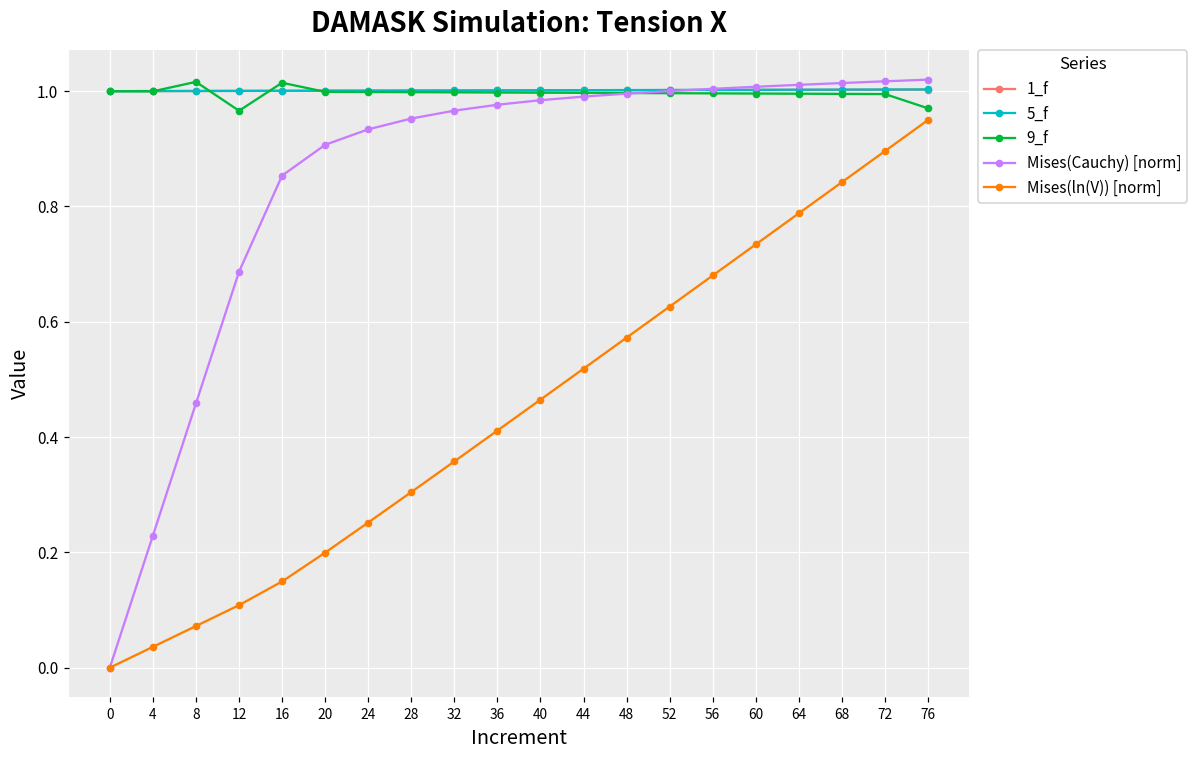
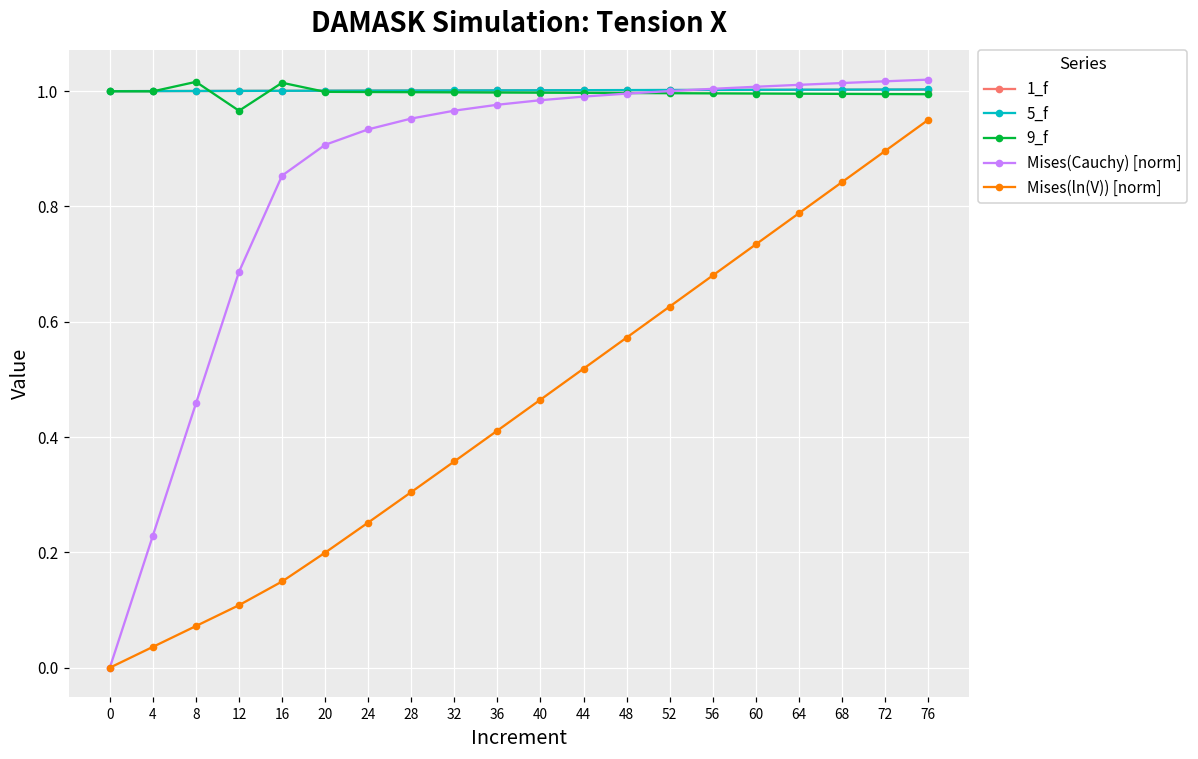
  {
    "9_f": {
      "8": 1.02,
      "12": 0.97,
      "16": 1.01,
      "56": 1.00,
      "60": 1.00,
      "64": 1.00,
      "68": 1.00,
      "72": 0.99,
-     "76": 0.97
+     "76": 0.99
    },
    "Mises(Cauchy) [norm]": {
      "4": 0.23,
      "8": 0.46,
      "12": 0.69,
      "16": 0.85,
      "20": 0.91,
      "24": 0.93,
      "28": 0.95,
      "32": 0.97,
      "36": 0.98,
      "40": 0.98,
      "44": 0.99,
      "60": 1.01,
      "64": 1.01,
      "68": 1.01,
      "72": 1.02,
      "76": 1.02
    },
    "Mises(ln(V)) [norm]": {
      "4": 0.04,
      "8": 0.07,
      "12": 0.11,
      "16": 0.15,
      "20": 0.20,
      "24": 0.25,
      "28": 0.30,
      "32": 0.36,
      "36": 0.41,
      "40": 0.46,
      "44": 0.52,
      "48": 0.57,
      "52": 0.63,
      "56": 0.68,
      "60": 0.73,
      "64": 0.79,
      "68": 0.84,
      "72": 0.90,
      "76": 0.95
    }
  }
